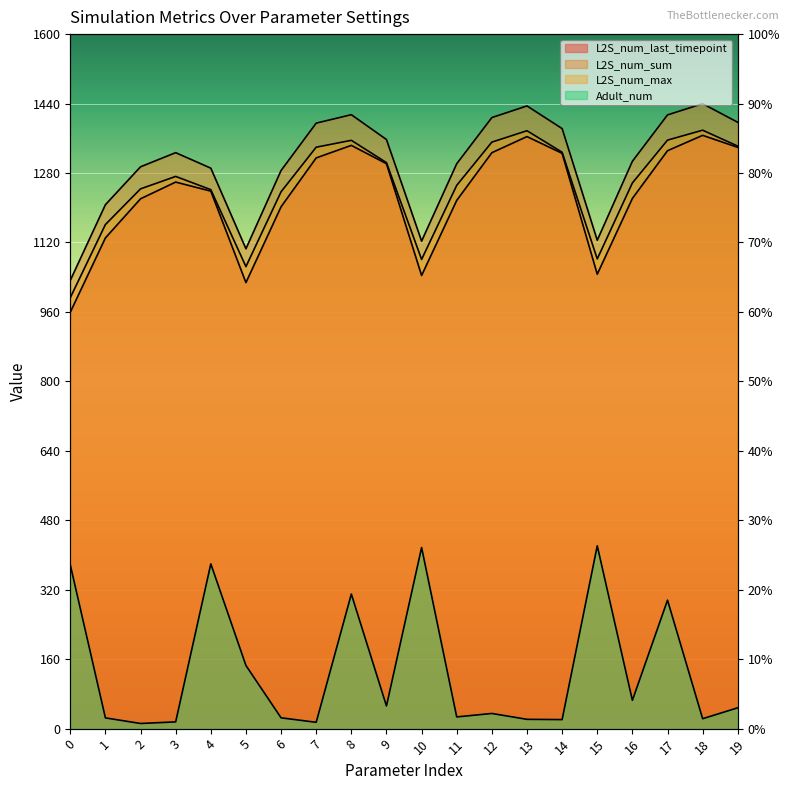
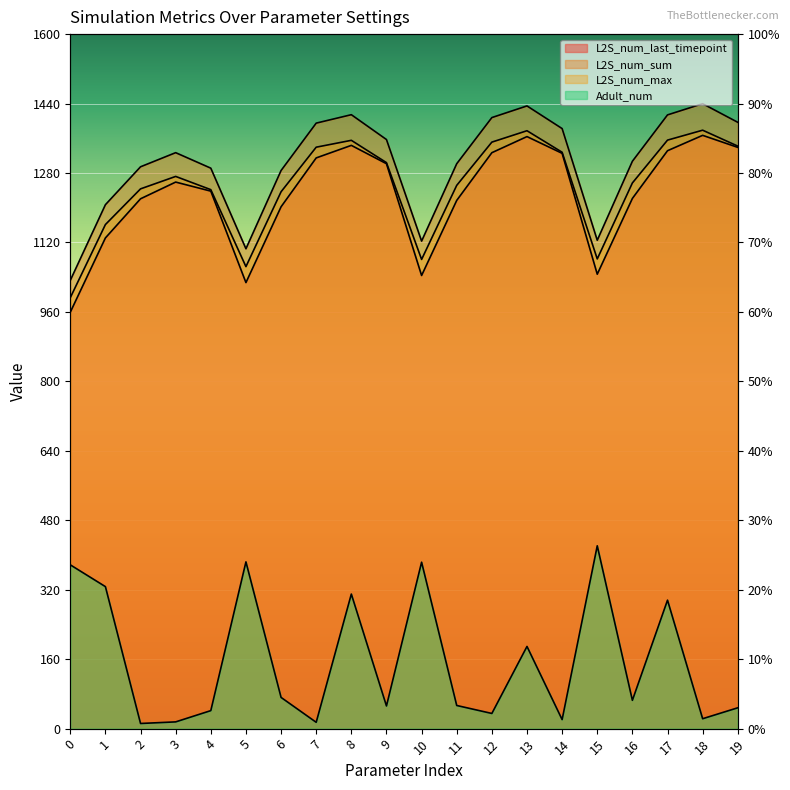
  {
    "Adult_num": {
      "0": 380,
-     "1": 20,
+     "1": 330,
      "2": 10,
      "3": 20,
-     "4": 380,
-     "5": 150,
-     "6": 20,
+     "4": 40,
+     "5": 380,
+     "6": 70,
      "7": 10,
      "8": 310,
      "9": 50,
-     "10": 420,
-     "11": 30,
+     "10": 380,
+     "11": 50,
      "12": 30,
-     "13": 20,
+     "13": 190,
      "14": 20,
      "15": 420,
      "16": 70,
      "17": 300,
      "18": 20,
      "19": 50
    }
  }
